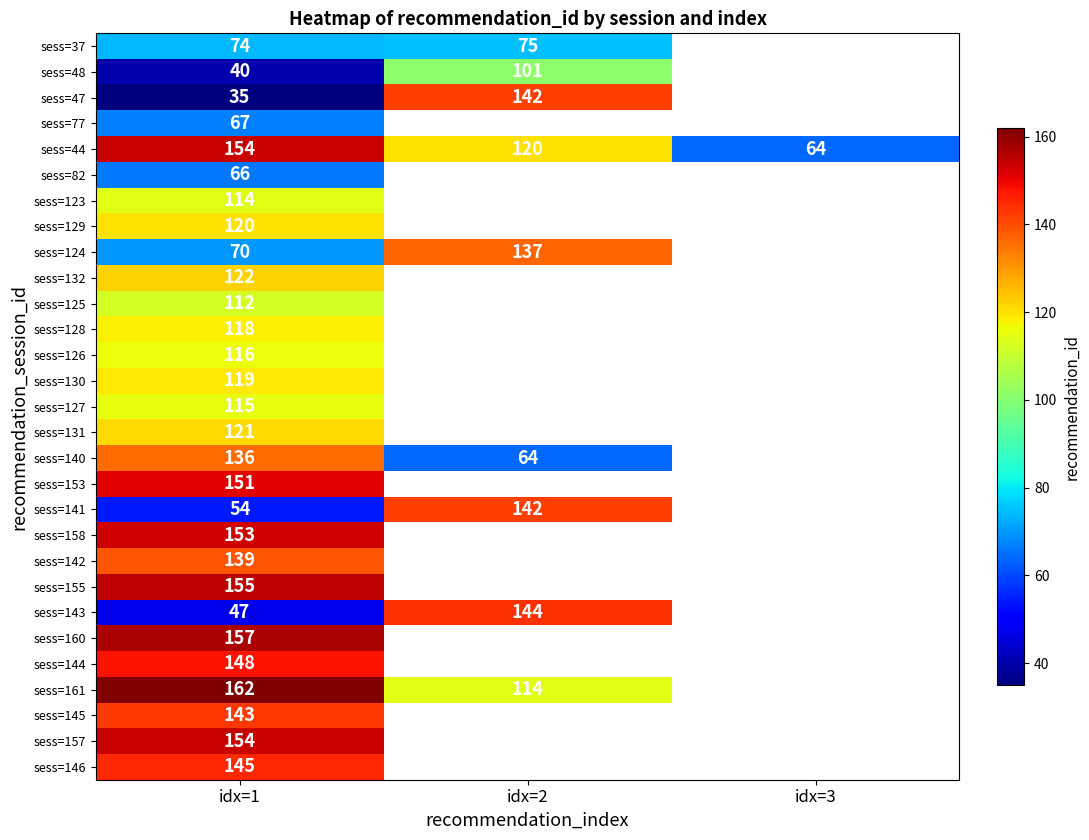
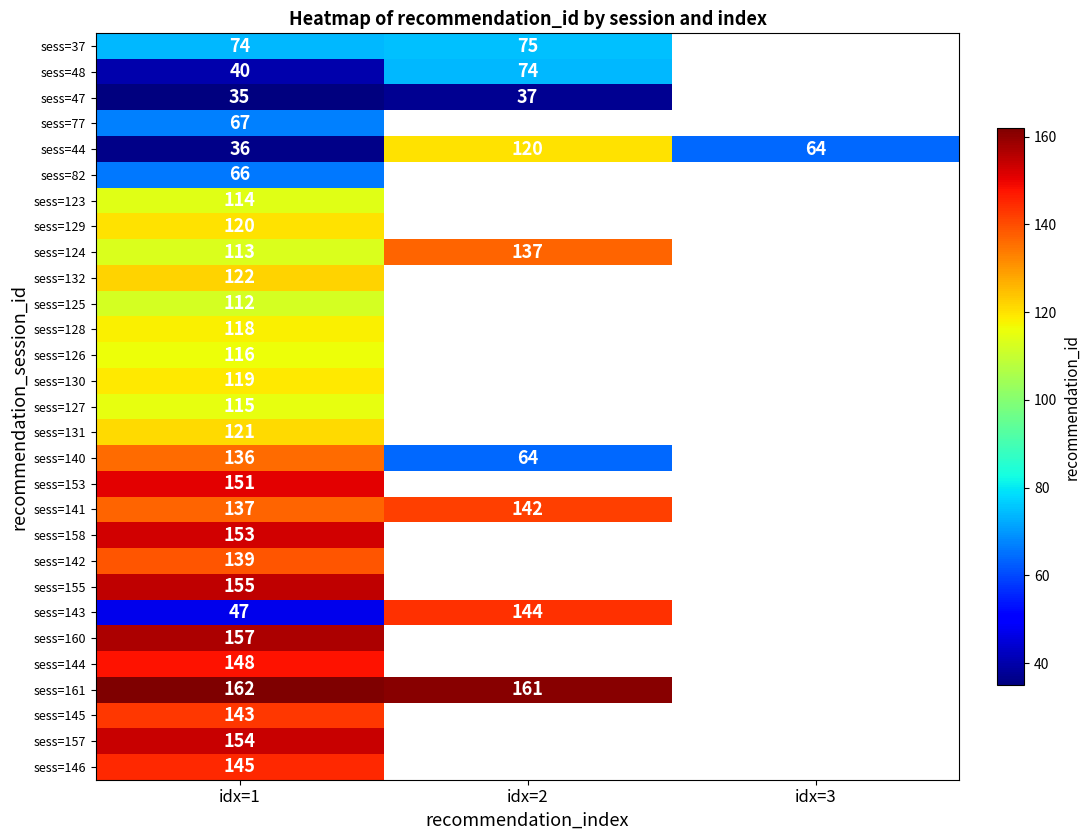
  {
    "sess=37": {
      "idx=1": 74,
      "idx=2": 75
    },
    "sess=48": {
      "idx=1": 40,
-     "idx=2": 101
+     "idx=2": 74
    },
    "sess=47": {
      "idx=1": 35,
-     "idx=2": 142
+     "idx=2": 37
    },
    "sess=77": {
      "idx=1": 67
    },
    "sess=44": {
-     "idx=1": 154,
+     "idx=1": 36,
      "idx=2": 120,
      "idx=3": 64
    },
    "sess=82": {
      "idx=1": 66
    },
    "sess=123": {
      "idx=1": 114
    },
    "sess=129": {
      "idx=1": 120
    },
    "sess=124": {
-     "idx=1": 70,
+     "idx=1": 113,
      "idx=2": 137
    },
    "sess=132": {
      "idx=1": 122
    },
    "sess=125": {
      "idx=1": 112
    },
    "sess=128": {
      "idx=1": 118
    },
    "sess=126": {
      "idx=1": 116
    },
    "sess=130": {
      "idx=1": 119
    },
    "sess=127": {
      "idx=1": 115
    },
    "sess=131": {
      "idx=1": 121
    },
    "sess=140": {
      "idx=1": 136,
      "idx=2": 64
    },
    "sess=153": {
      "idx=1": 151
    },
    "sess=141": {
-     "idx=1": 54,
+     "idx=1": 137,
      "idx=2": 142
    },
    "sess=158": {
      "idx=1": 153
    },
    "sess=142": {
      "idx=1": 139
    },
    "sess=155": {
      "idx=1": 155
    },
    "sess=143": {
      "idx=1": 47,
      "idx=2": 144
    },
    "sess=160": {
      "idx=1": 157
    },
    "sess=144": {
      "idx=1": 148
    },
    "sess=161": {
      "idx=1": 162,
-     "idx=2": 114
+     "idx=2": 161
    },
    "sess=145": {
      "idx=1": 143
    },
    "sess=157": {
      "idx=1": 154
    },
    "sess=146": {
      "idx=1": 145
    }
  }
